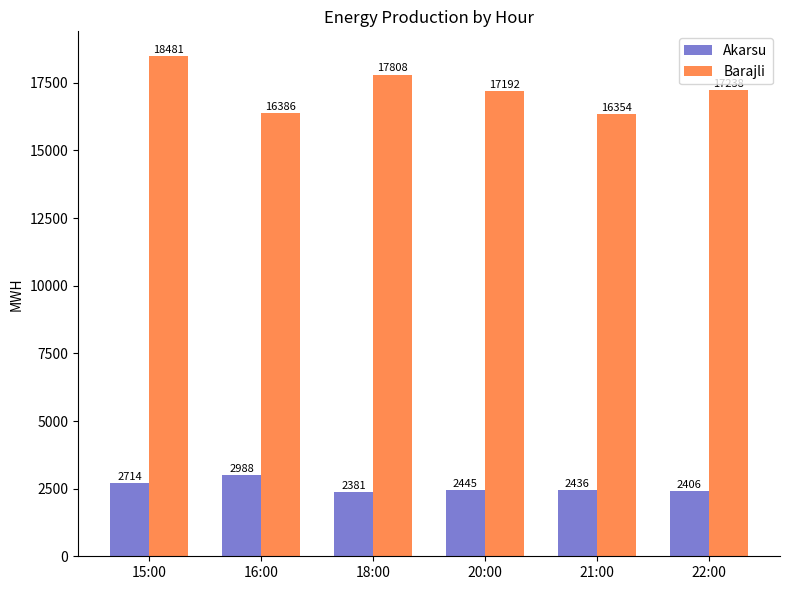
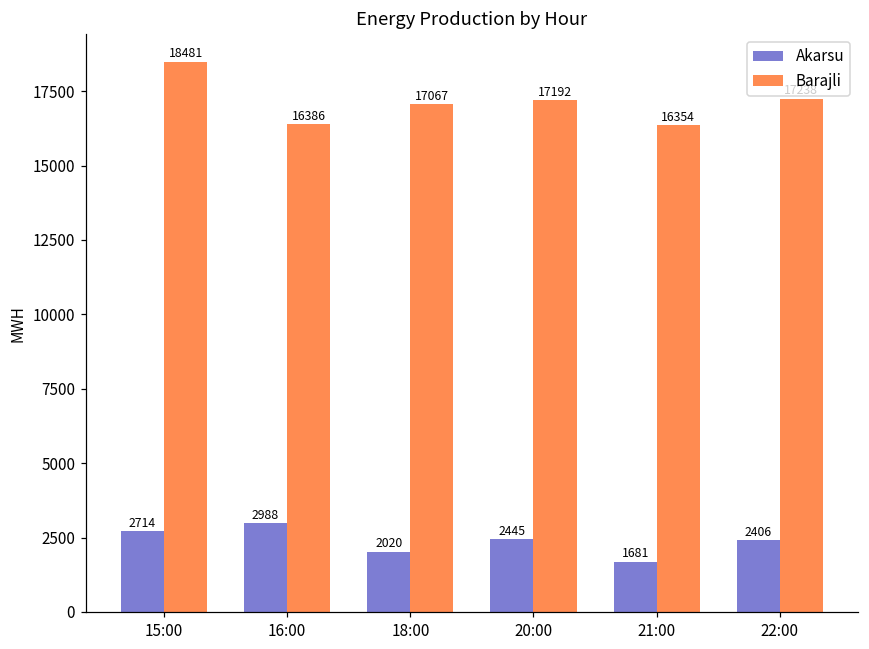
  {
    "Akarsu": {
      "15:00": 2714,
      "16:00": 2988,
-     "18:00": 2381,
+     "18:00": 2020,
      "20:00": 2445,
-     "21:00": 2436,
+     "21:00": 1681,
      "22:00": 2406
    },
    "Barajli": {
      "15:00": 18481,
      "16:00": 16386,
-     "18:00": 17808,
+     "18:00": 17067,
      "20:00": 17192,
      "21:00": 16354
    }
  }
